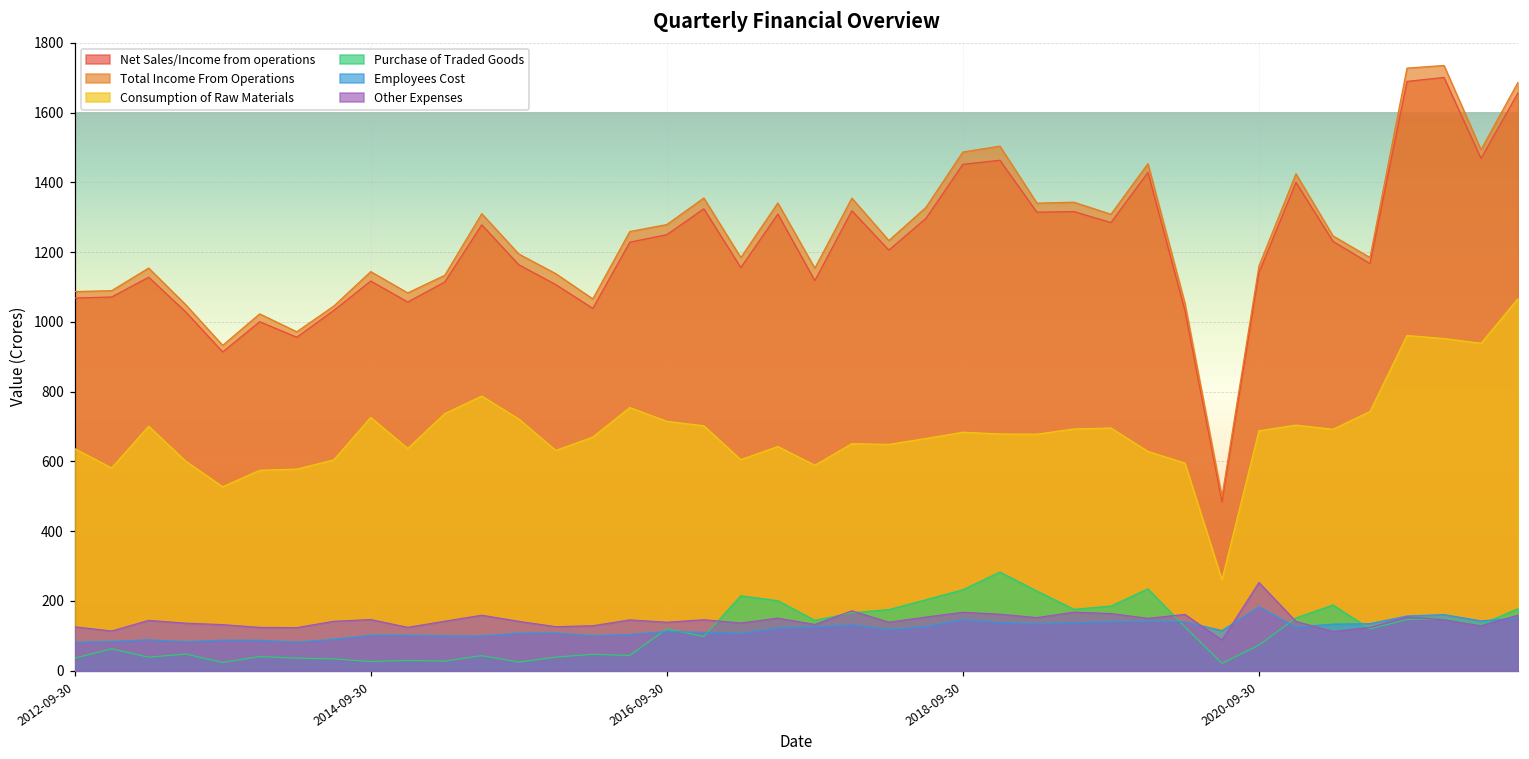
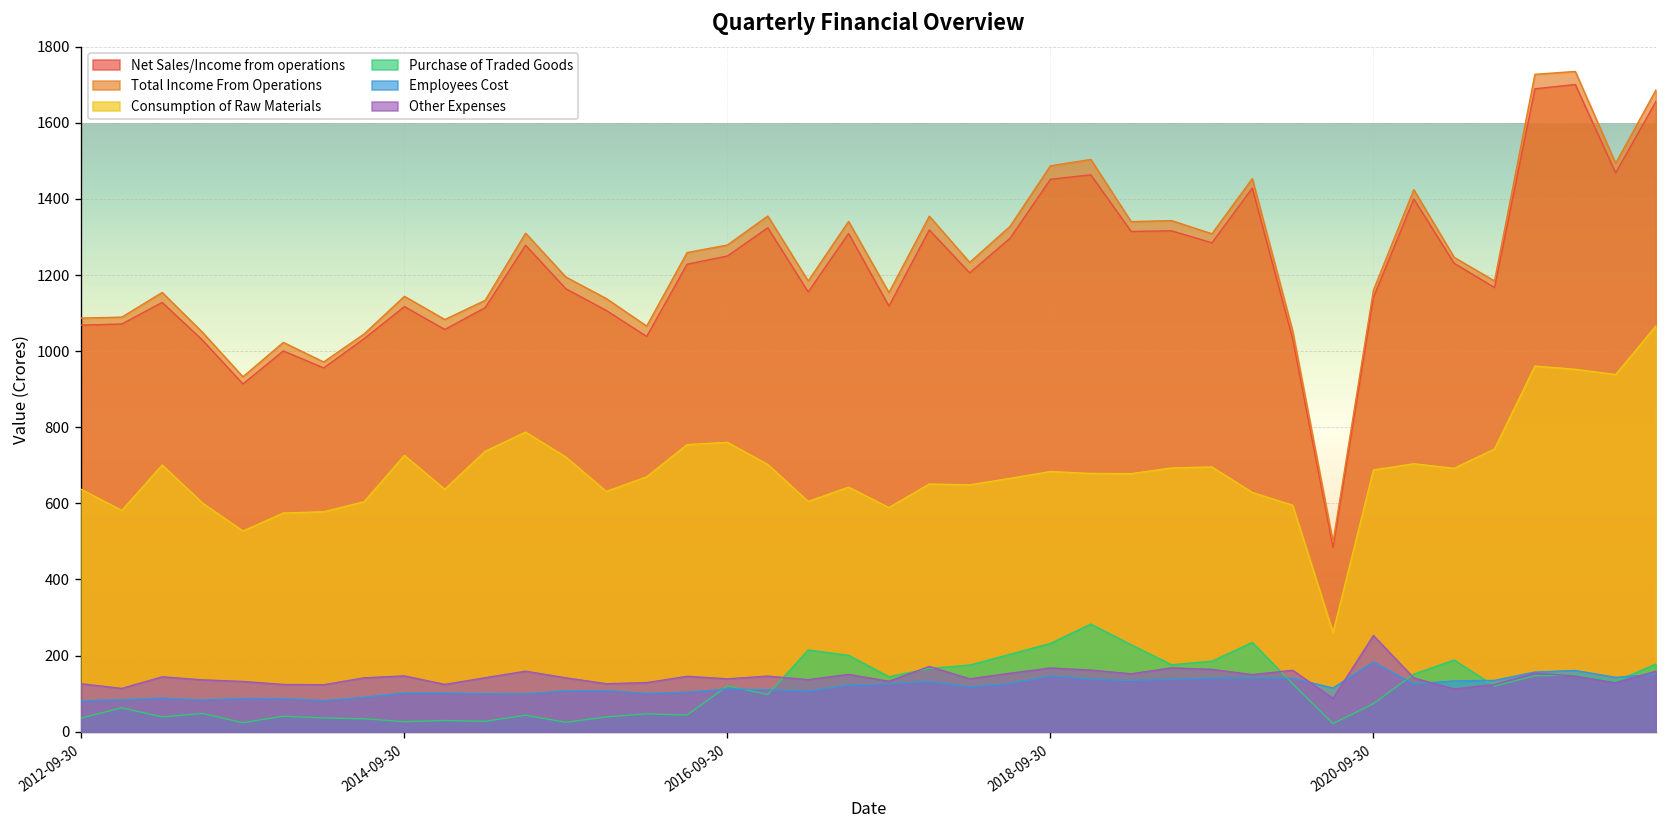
  {
    "Consumption of Raw Materials": {
      "2012-09-30": 640,
      "2014-09-30": 730,
-     "2016-09-30": 710,
+     "2016-09-30": 760,
      "2018-09-30": 680,
      "2020-09-30": 690
    },
    "Purchase of Traded Goods": {
      "2012-09-30": 40,
      "2014-09-30": 30,
      "2018-09-30": 230,
      "2020-09-30": 70
    },
    "Employees Cost": {
      "2012-09-30": 80,
      "2014-09-30": 100,
      "2018-09-30": 150,
      "2020-09-30": 180
    },
    "Other Expenses": {
      "2012-09-30": 130,
      "2014-09-30": 150,
      "2016-09-30": 140,
      "2018-09-30": 170,
      "2020-09-30": 250
    }
  }
